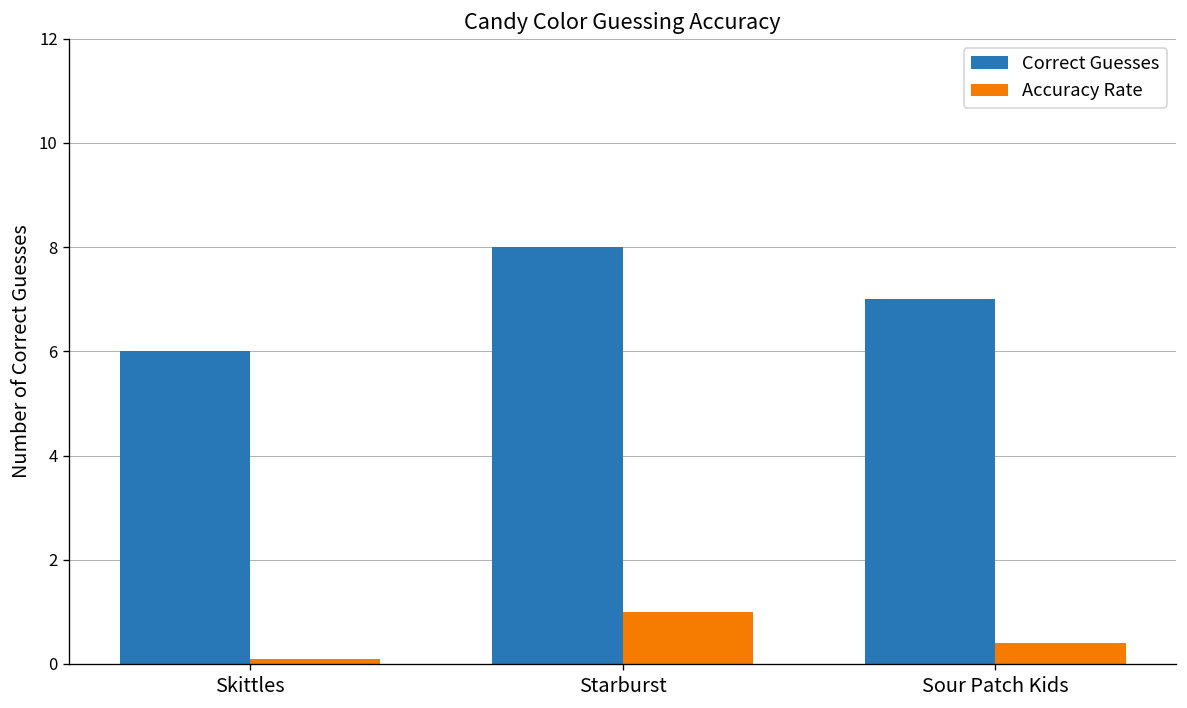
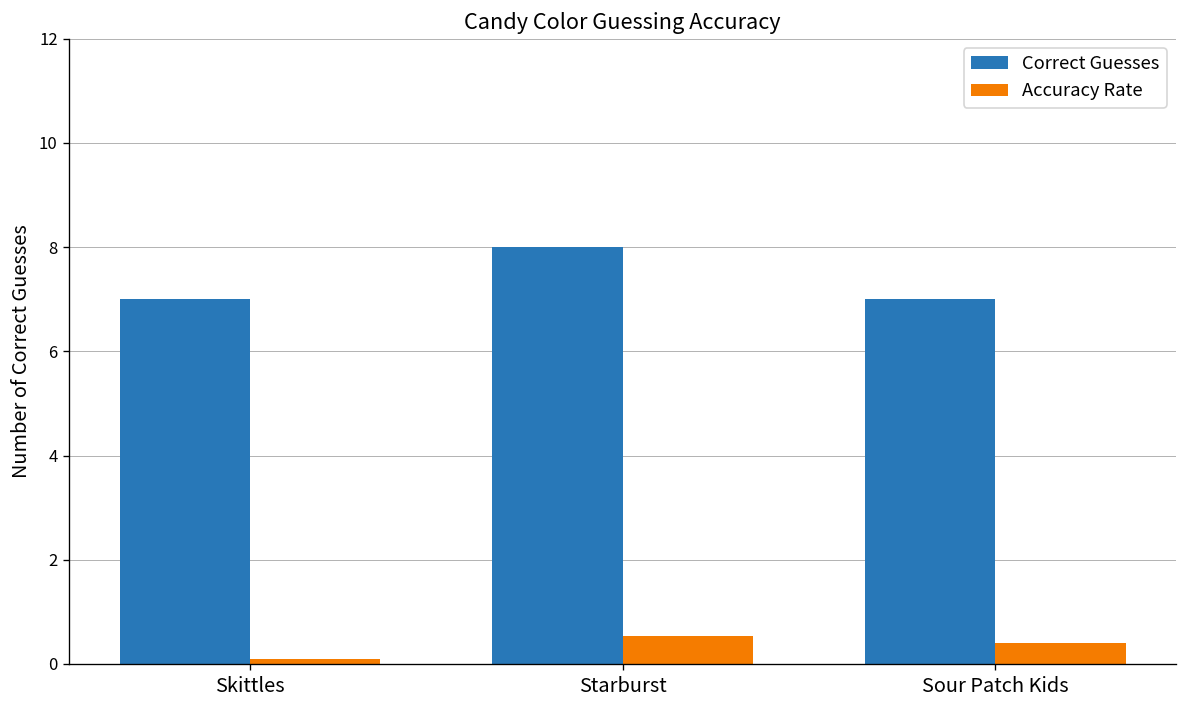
  {
    "Correct Guesses": {
-     "Skittles": 6,
+     "Skittles": 7,
      "Starburst": 8,
      "Sour Patch Kids": 7
    },
    "Accuracy Rate": {
      "Skittles": 0.1,
-     "Starburst": 1.0,
+     "Starburst": 0.5,
      "Sour Patch Kids": 0.4
    }
  }
